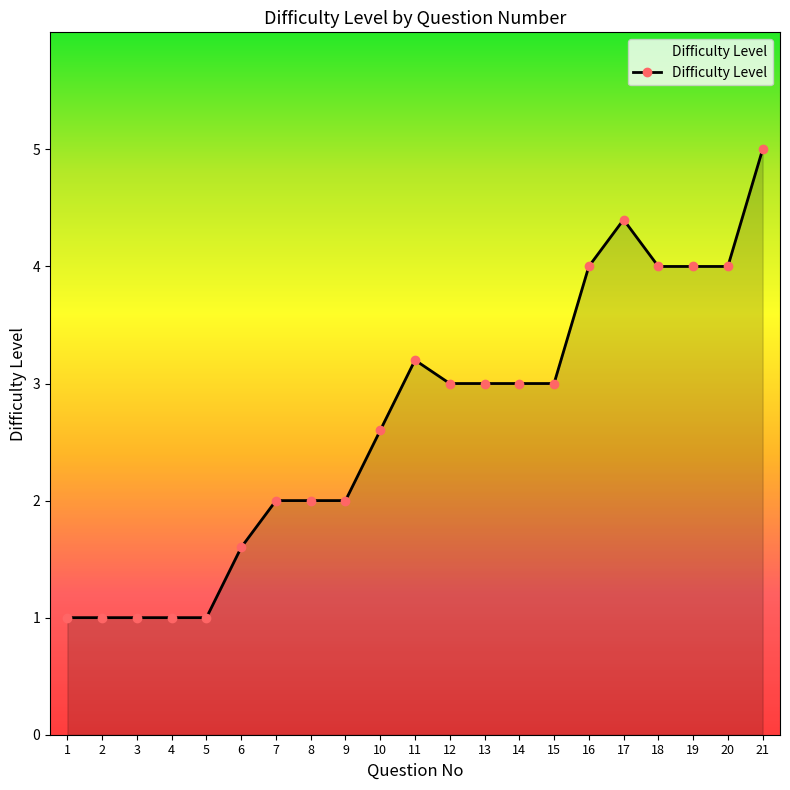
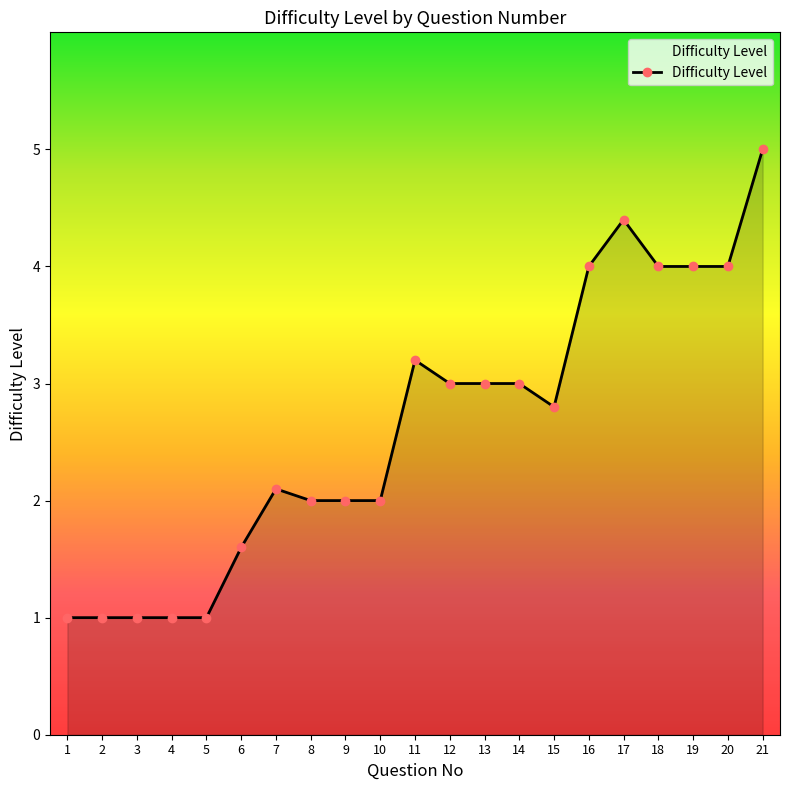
  {
    "1": 1.0,
    "2": 1.0,
    "3": 1.0,
    "4": 1.0,
    "5": 1.0,
    "6": 1.6,
-   "7": 2.0,
+   "7": 2.1,
    "8": 2.0,
    "9": 2.0,
-   "10": 2.6,
+   "10": 2.0,
    "11": 3.2,
    "12": 3.0,
    "13": 3.0,
    "14": 3.0,
-   "15": 3.0,
+   "15": 2.8,
    "16": 4.0,
    "17": 4.4,
    "18": 4.0,
    "19": 4.0,
    "20": 4.0,
    "21": 5.0
  }
